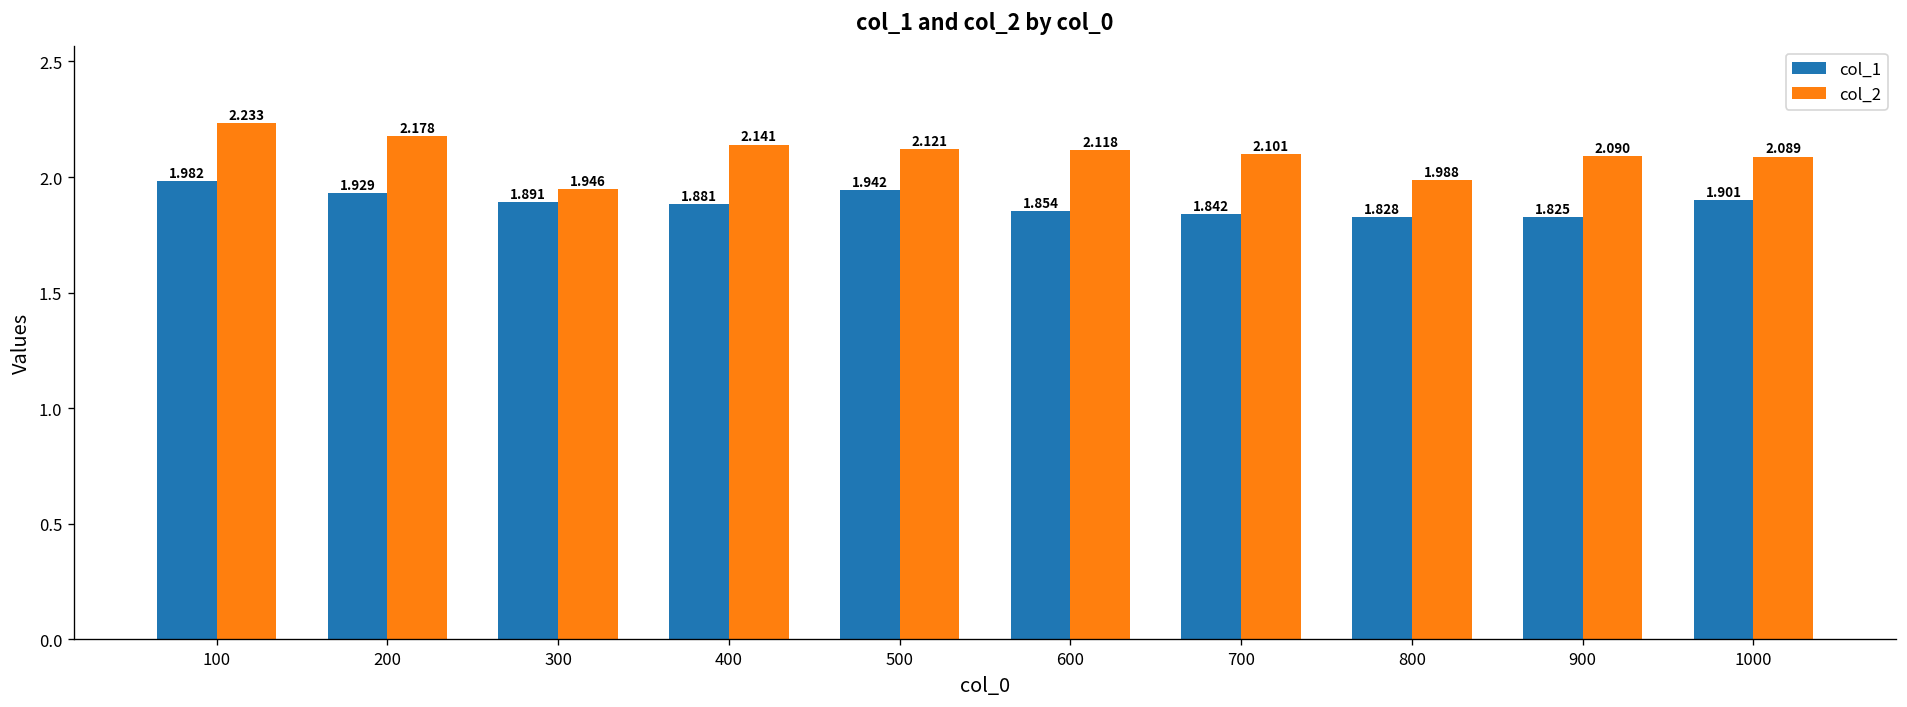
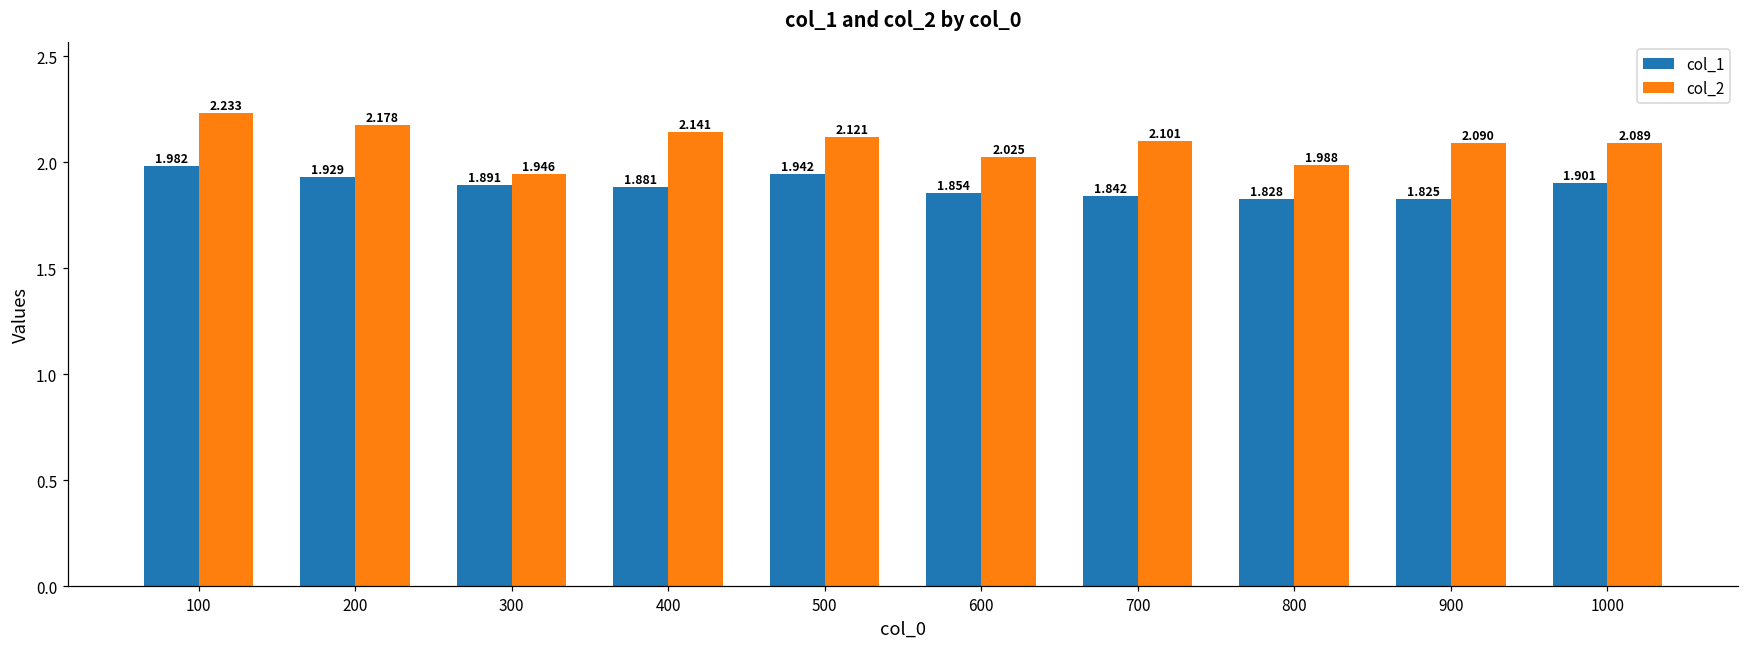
  {
    "col_1": {
      "100": 1.982,
      "200": 1.929,
      "300": 1.891,
      "400": 1.881,
      "500": 1.942,
      "600": 1.854,
      "700": 1.842,
      "800": 1.828,
      "900": 1.825,
      "1000": 1.901
    },
    "col_2": {
      "100": 2.233,
      "200": 2.178,
      "300": 1.946,
      "400": 2.141,
      "500": 2.121,
-     "600": 2.118,
+     "600": 2.025,
      "700": 2.101,
      "800": 1.988,
      "900": 2.090,
      "1000": 2.089
    }
  }
